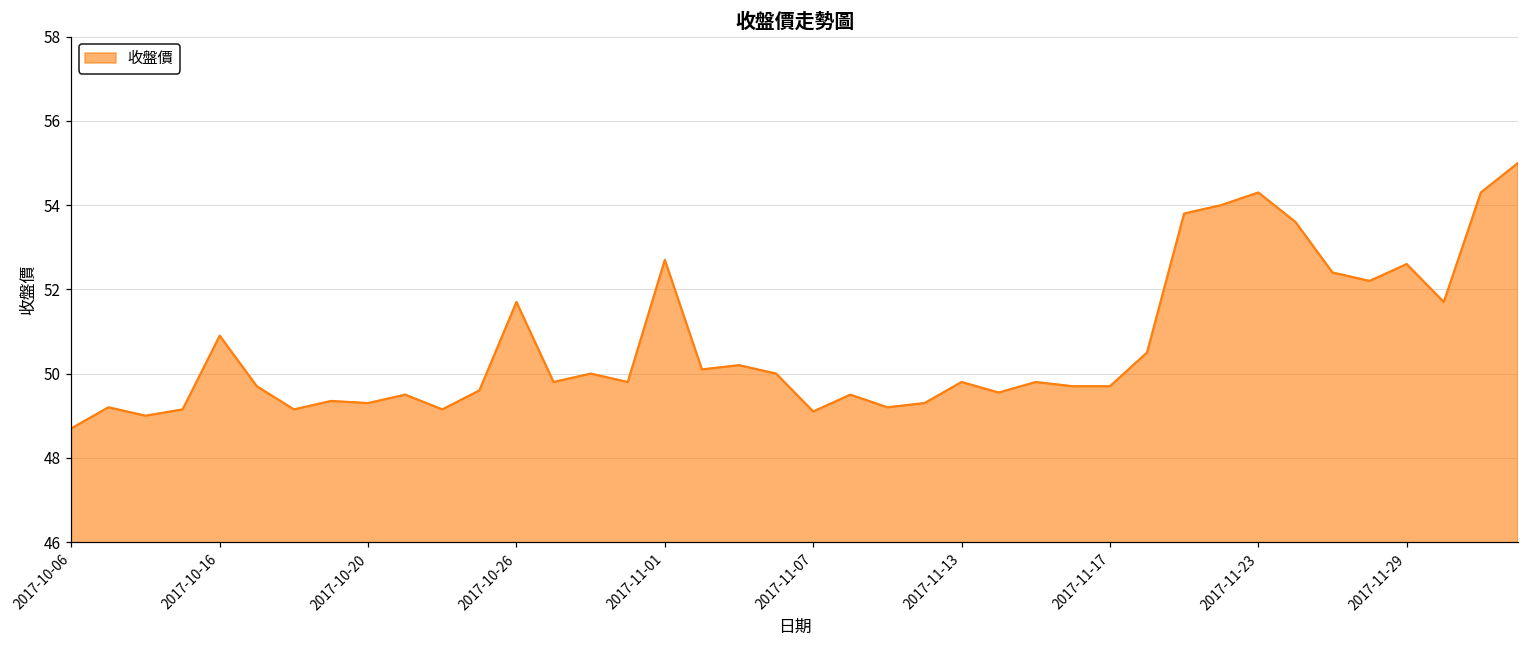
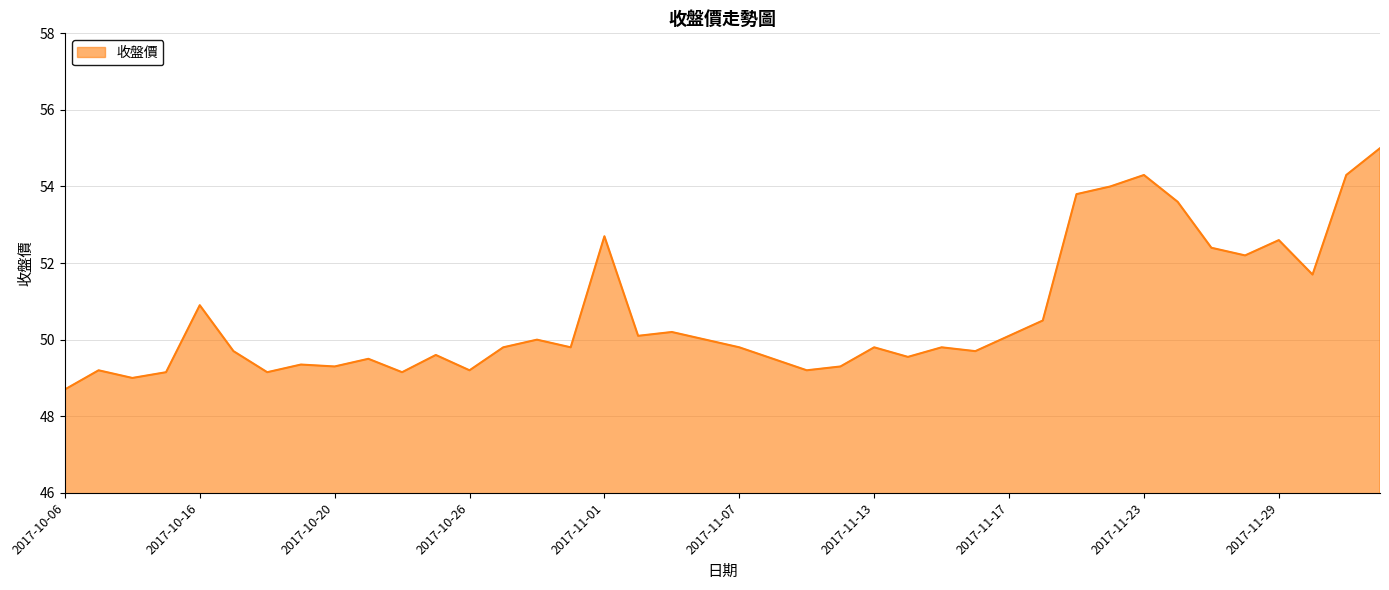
  {
    "2017-10-06": 48.7,
    "2017-10-16": 50.9,
    "2017-10-20": 49.3,
-   "2017-10-26": 51.7,
+   "2017-10-26": 49.2,
    "2017-11-01": 52.7,
-   "2017-11-07": 49.1,
+   "2017-11-07": 49.8,
    "2017-11-13": 49.8,
-   "2017-11-17": 49.7,
+   "2017-11-17": 50.1,
    "2017-11-23": 54.3,
    "2017-11-29": 52.6
  }
